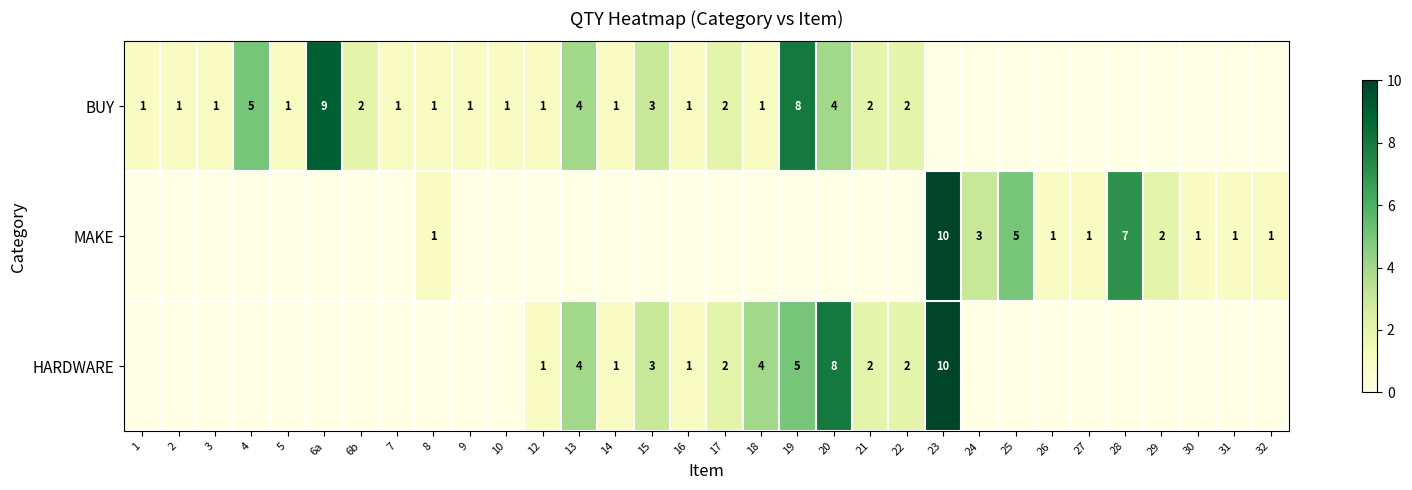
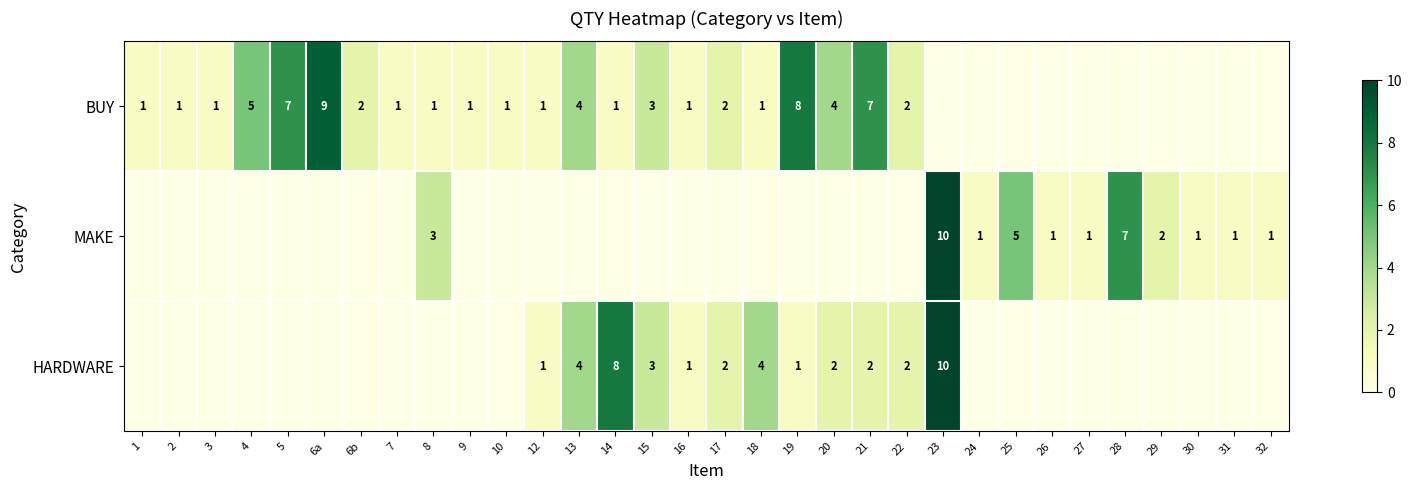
  {
    "BUY": {
      "1": 1,
      "2": 1,
      "3": 1,
      "4": 5,
-     "5": 1,
+     "5": 7,
      "6a": 9,
      "6b": 2,
      "7": 1,
      "8": 1,
      "9": 1,
      "10": 1,
      "12": 1,
      "13": 4,
      "14": 1,
      "15": 3,
      "16": 1,
      "17": 2,
      "18": 1,
      "19": 8,
      "20": 4,
-     "21": 2,
+     "21": 7,
      "22": 2
    },
    "MAKE": {
-     "8": 1,
+     "8": 3,
      "23": 10,
-     "24": 3,
+     "24": 1,
      "25": 5,
      "26": 1,
      "27": 1,
      "28": 7,
      "29": 2,
      "30": 1,
      "31": 1,
      "32": 1
    },
    "HARDWARE": {
      "12": 1,
      "13": 4,
-     "14": 1,
+     "14": 8,
      "15": 3,
      "16": 1,
      "17": 2,
      "18": 4,
-     "19": 5,
-     "20": 8,
+     "19": 1,
+     "20": 2,
      "21": 2,
      "22": 2,
      "23": 10
    }
  }
